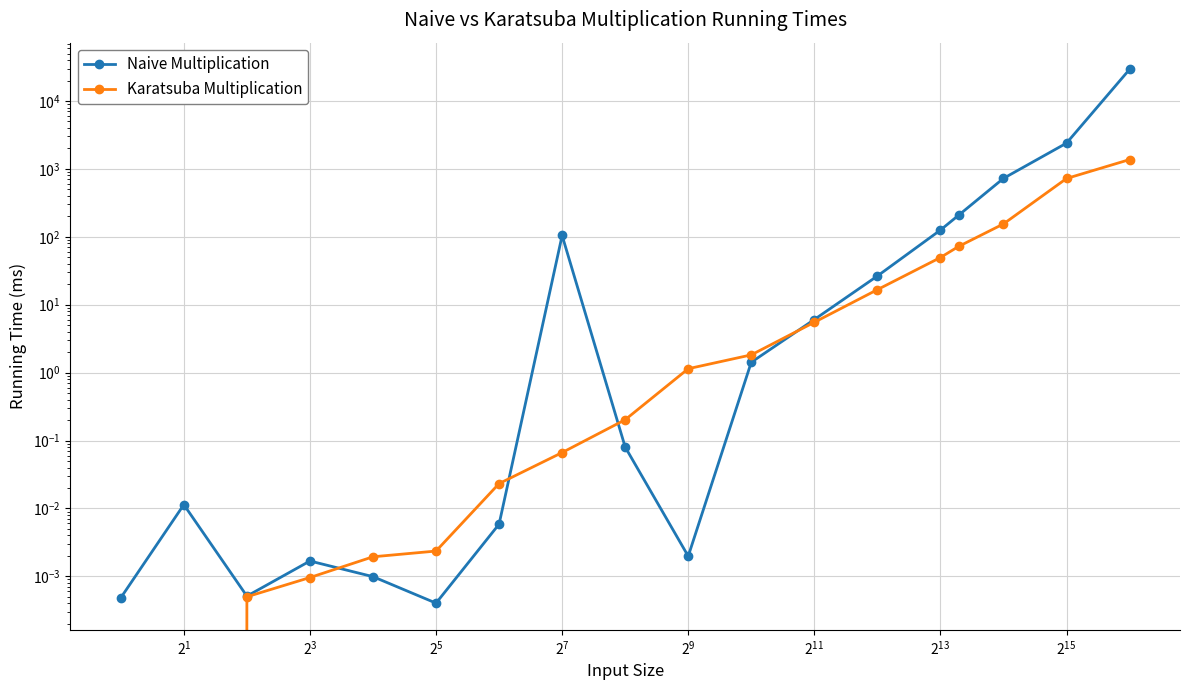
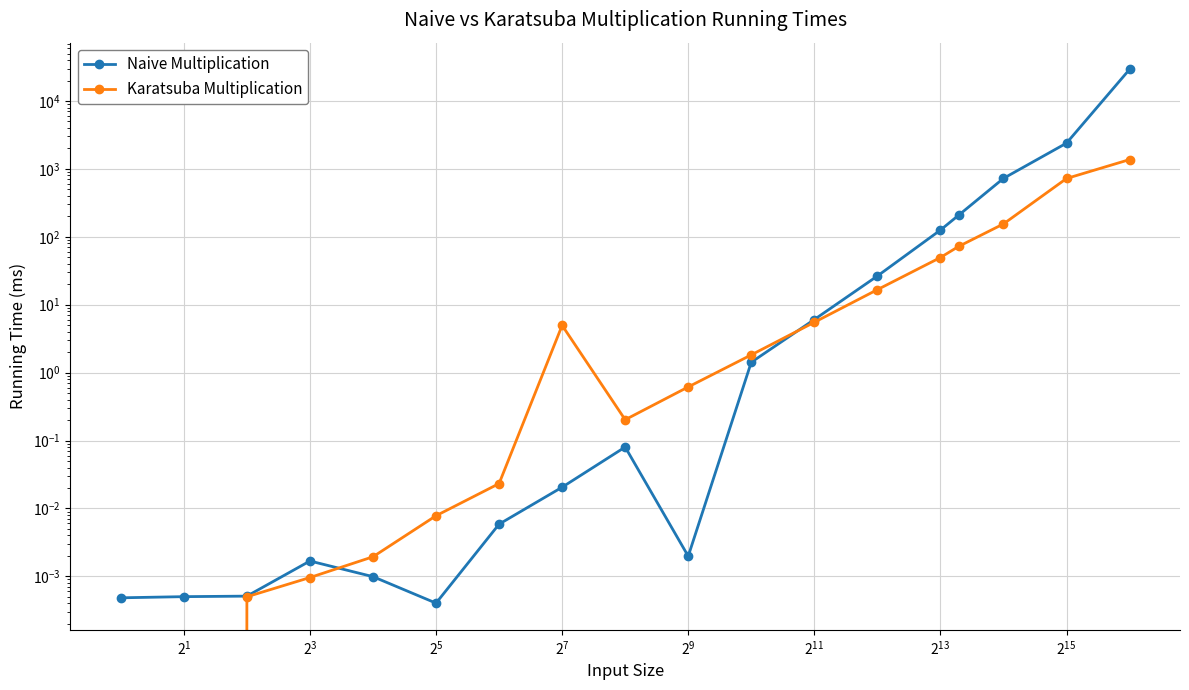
  {
    "Naive Multiplication": {
-     "2^1": 0.011,
+     "2^1": 0.0005,
      "2^3": 0.0017,
      "2^5": 0.0004,
-     "2^7": 100,
+     "2^7": 0.021,
      "2^9": 0.0020,
      "2^11": 6,
      "2^13": 130,
      "2^15": 2400
    },
    "Karatsuba Multiplication": {
      "2^3": 0.0010,
-     "2^5": 0.0024,
-     "2^7": 0.07,
-     "2^9": 1.1,
+     "2^5": 0.008,
+     "2^7": 5,
+     "2^9": 0.6,
      "2^11": 6,
      "2^13": 50,
      "2^15": 700
    }
  }
